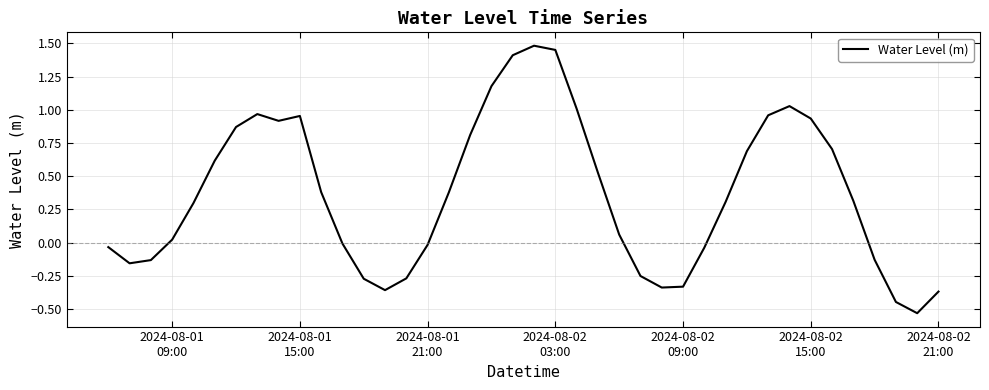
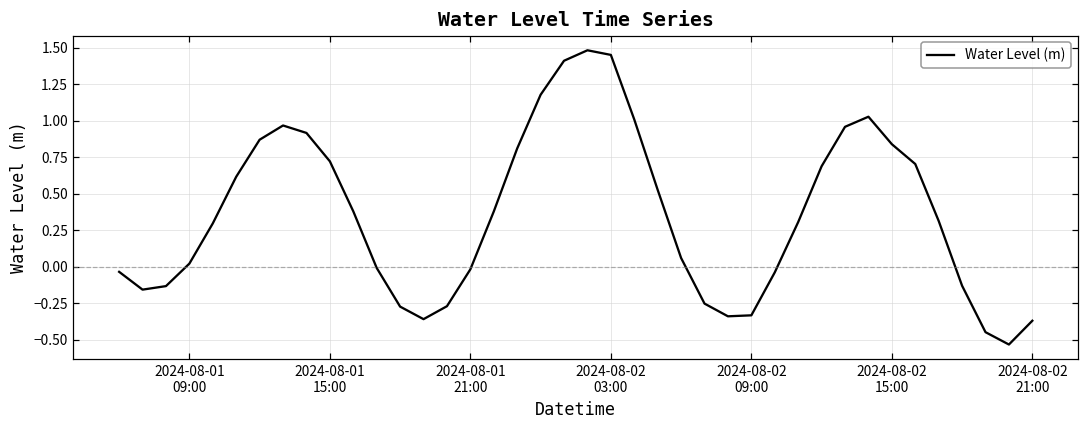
  {
    "2024-08-01 09:00": 0.02,
-   "2024-08-01 15:00": 0.95,
+   "2024-08-01 15:00": 0.72,
    "2024-08-01 21:00": -0.02,
    "2024-08-02 03:00": 1.45,
    "2024-08-02 09:00": -0.33,
-   "2024-08-02 15:00": 0.93,
+   "2024-08-02 15:00": 0.84,
    "2024-08-02 21:00": -0.37
  }
